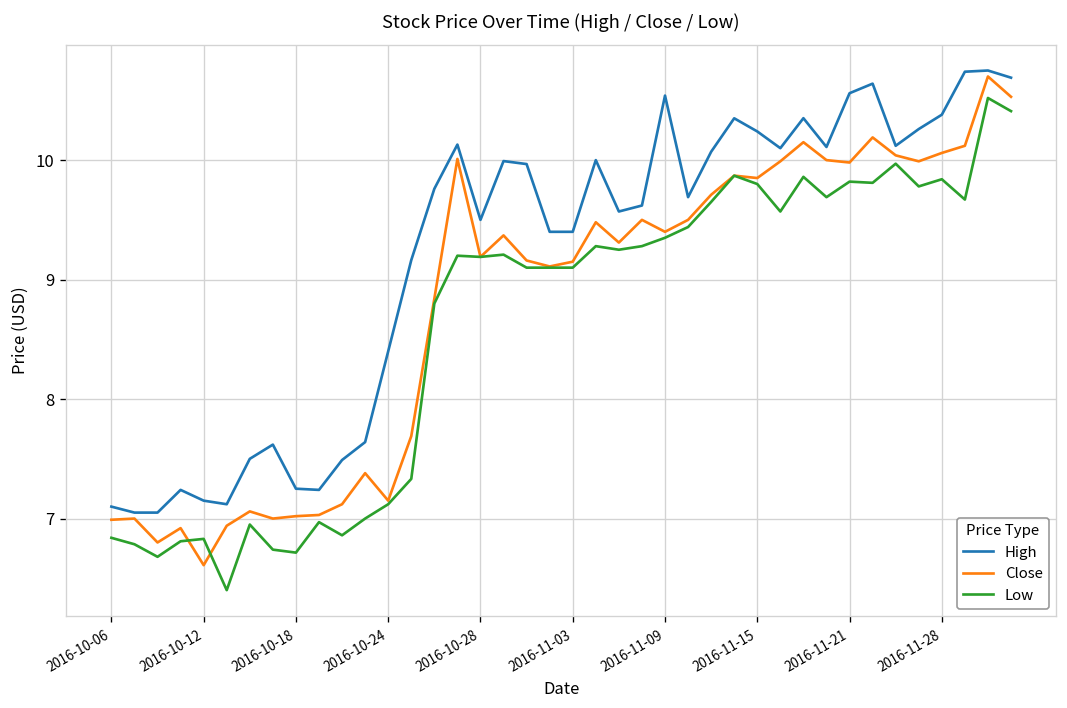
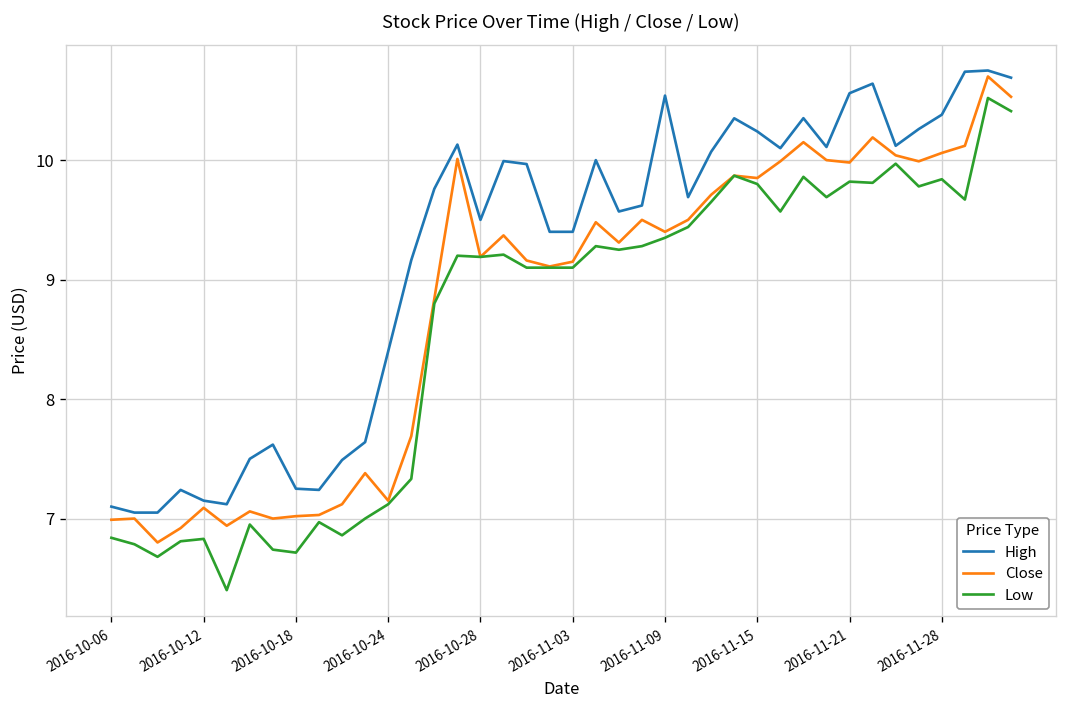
  {
    "High": {
      "2016-10-06": 7.1,
      "2016-10-12": 7.2,
      "2016-10-18": 7.3,
      "2016-10-24": 8.4,
      "2016-10-28": 9.5,
      "2016-11-03": 9.4,
      "2016-11-09": 10.5,
      "2016-11-15": 10.2,
      "2016-11-21": 10.6,
      "2016-11-28": 10.4
    },
    "Close": {
      "2016-10-06": 7.0,
-     "2016-10-12": 6.6,
+     "2016-10-12": 7.1,
      "2016-10-18": 7.0,
      "2016-10-24": 7.2,
      "2016-11-03": 9.2,
      "2016-11-09": 9.4,
      "2016-11-15": 9.9,
      "2016-11-21": 10.0,
      "2016-11-28": 10.1
    },
    "Low": {
      "2016-10-06": 6.8,
      "2016-10-12": 6.8,
      "2016-10-18": 6.7,
      "2016-10-24": 7.1,
      "2016-11-03": 9.1,
      "2016-11-09": 9.4,
      "2016-11-15": 9.8,
      "2016-11-21": 9.8,
      "2016-11-28": 9.8
    }
  }
